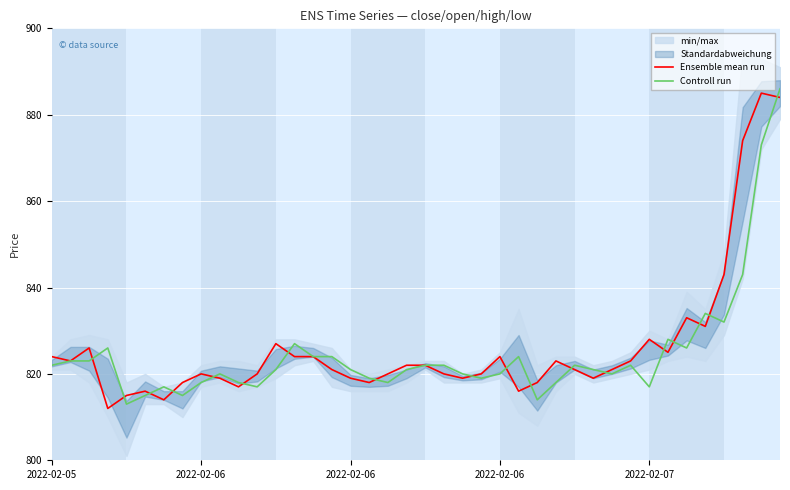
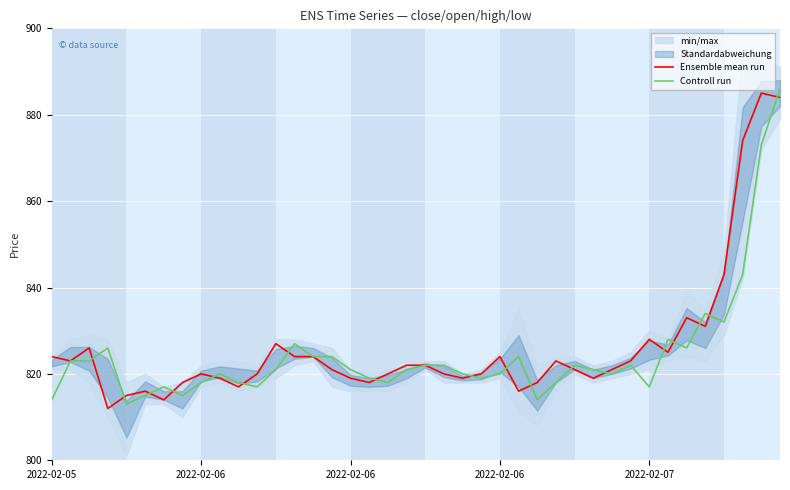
  {
    "Controll run": {
-     "2022-02-05": 822,
+     "2022-02-05": 814,
      "2022-02-07": 817
    }
  }
